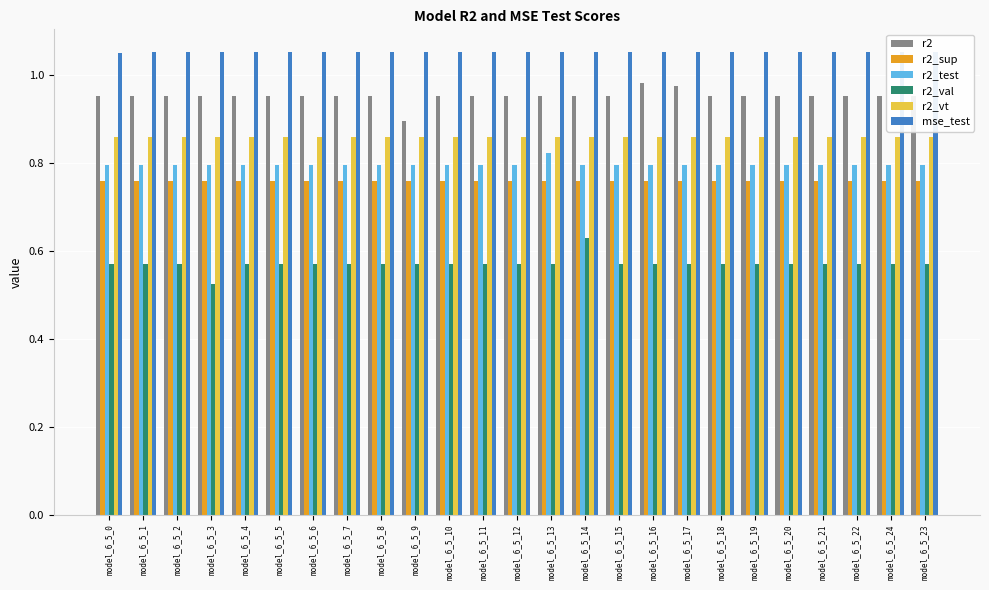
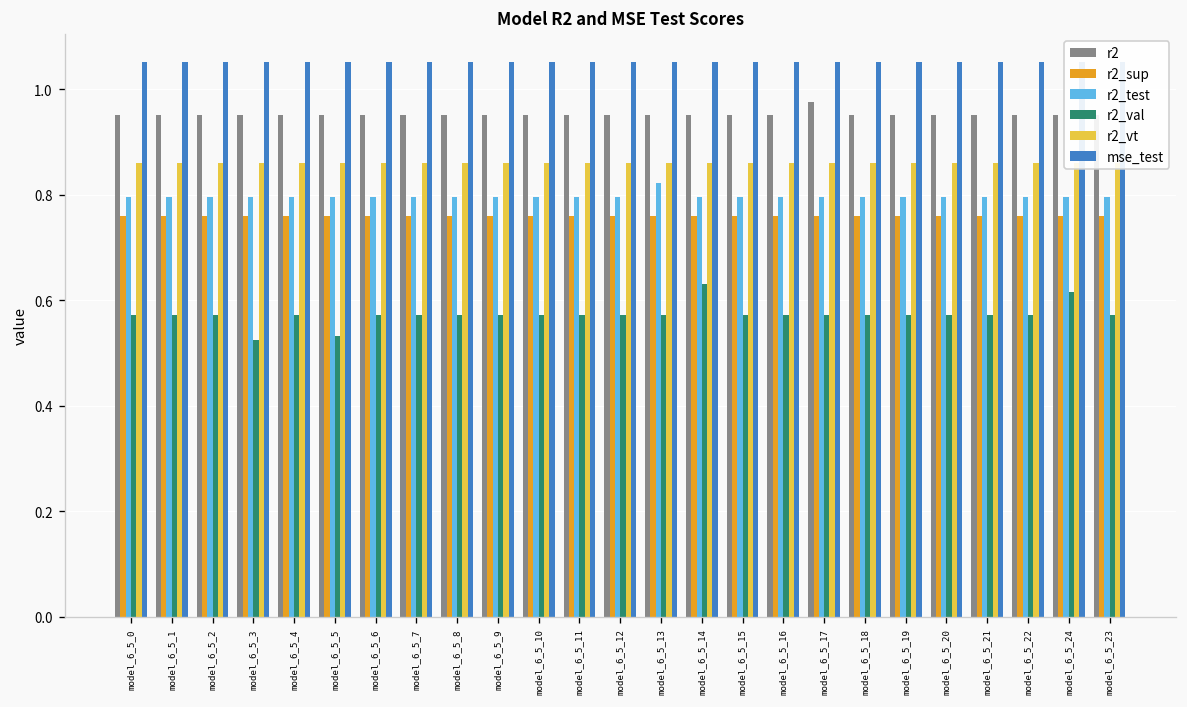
  {
    "r2": {
      "model_6_5_0": 0.95,
      "model_6_5_1": 0.95,
      "model_6_5_2": 0.95,
      "model_6_5_3": 0.95,
      "model_6_5_4": 0.95,
      "model_6_5_5": 0.95,
      "model_6_5_6": 0.95,
      "model_6_5_7": 0.95,
      "model_6_5_8": 0.95,
-     "model_6_5_9": 0.90,
+     "model_6_5_9": 0.95,
      "model_6_5_10": 0.95,
      "model_6_5_11": 0.95,
      "model_6_5_12": 0.95,
      "model_6_5_13": 0.95,
      "model_6_5_14": 0.95,
      "model_6_5_15": 0.95,
-     "model_6_5_16": 0.98,
+     "model_6_5_16": 0.95,
      "model_6_5_17": 0.98,
      "model_6_5_18": 0.95,
      "model_6_5_19": 0.95,
      "model_6_5_20": 0.95,
      "model_6_5_21": 0.95,
      "model_6_5_22": 0.95,
      "model_6_5_24": 0.95
    },
    "r2_test": {
      "model_6_5_0": 0.80,
      "model_6_5_1": 0.80,
      "model_6_5_2": 0.80,
      "model_6_5_3": 0.80,
      "model_6_5_4": 0.80,
      "model_6_5_5": 0.80,
      "model_6_5_6": 0.80,
      "model_6_5_7": 0.80,
      "model_6_5_8": 0.80,
      "model_6_5_9": 0.80,
      "model_6_5_10": 0.80,
      "model_6_5_11": 0.80,
      "model_6_5_12": 0.80,
      "model_6_5_13": 0.82,
      "model_6_5_14": 0.80,
      "model_6_5_15": 0.80,
      "model_6_5_16": 0.80,
      "model_6_5_17": 0.80,
      "model_6_5_18": 0.80,
      "model_6_5_19": 0.80,
      "model_6_5_20": 0.80,
      "model_6_5_21": 0.80,
      "model_6_5_22": 0.80,
      "model_6_5_24": 0.80,
      "model_6_5_23": 0.80
    },
    "r2_val": {
      "model_6_5_0": 0.57,
      "model_6_5_1": 0.57,
      "model_6_5_2": 0.57,
      "model_6_5_3": 0.52,
      "model_6_5_4": 0.57,
-     "model_6_5_5": 0.57,
+     "model_6_5_5": 0.53,
      "model_6_5_6": 0.57,
      "model_6_5_7": 0.57,
      "model_6_5_8": 0.57,
      "model_6_5_9": 0.57,
      "model_6_5_10": 0.57,
      "model_6_5_11": 0.57,
      "model_6_5_12": 0.57,
      "model_6_5_13": 0.57,
      "model_6_5_14": 0.63,
      "model_6_5_15": 0.57,
      "model_6_5_16": 0.57,
      "model_6_5_17": 0.57,
      "model_6_5_18": 0.57,
      "model_6_5_19": 0.57,
      "model_6_5_20": 0.57,
      "model_6_5_21": 0.57,
      "model_6_5_22": 0.57,
-     "model_6_5_24": 0.57,
+     "model_6_5_24": 0.62,
      "model_6_5_23": 0.57
    },
    "mse_test": {
      "model_6_5_0": 1.05,
      "model_6_5_1": 1.05,
      "model_6_5_2": 1.05,
      "model_6_5_3": 1.05,
      "model_6_5_4": 1.05,
      "model_6_5_5": 1.05,
      "model_6_5_6": 1.05,
      "model_6_5_7": 1.05,
      "model_6_5_8": 1.05,
      "model_6_5_9": 1.05,
      "model_6_5_10": 1.05,
      "model_6_5_11": 1.05,
      "model_6_5_12": 1.05,
      "model_6_5_13": 1.05,
      "model_6_5_14": 1.05,
      "model_6_5_15": 1.05,
      "model_6_5_16": 1.05,
      "model_6_5_17": 1.05,
      "model_6_5_18": 1.05,
      "model_6_5_19": 1.05,
      "model_6_5_20": 1.05,
      "model_6_5_21": 1.05,
      "model_6_5_22": 1.05
    }
  }
